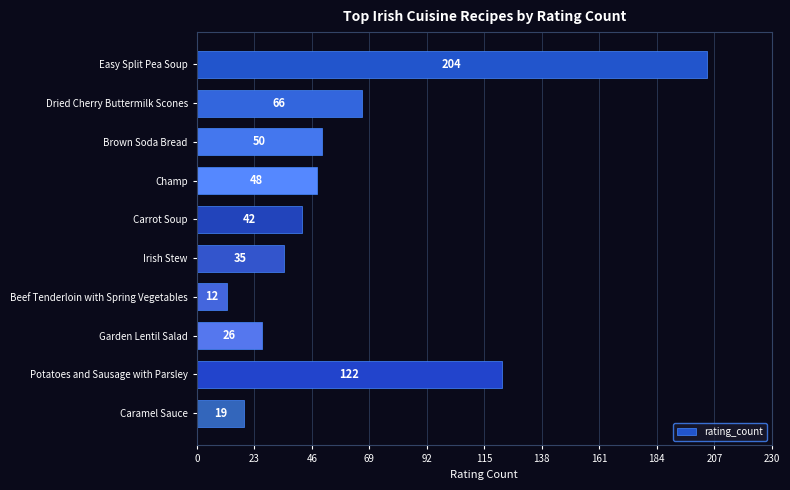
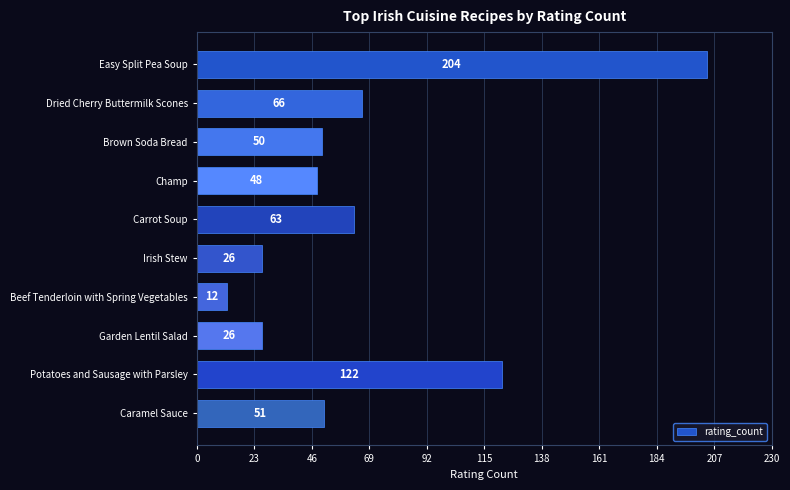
  {
    "Easy Split Pea Soup": 204,
    "Dried Cherry Buttermilk Scones": 66,
    "Brown Soda Bread": 50,
    "Champ": 48,
-   "Carrot Soup": 42,
-   "Irish Stew": 35,
+   "Carrot Soup": 63,
+   "Irish Stew": 26,
    "Beef Tenderloin with Spring Vegetables": 12,
    "Garden Lentil Salad": 26,
    "Potatoes and Sausage with Parsley": 122,
-   "Caramel Sauce": 19
+   "Caramel Sauce": 51
  }
